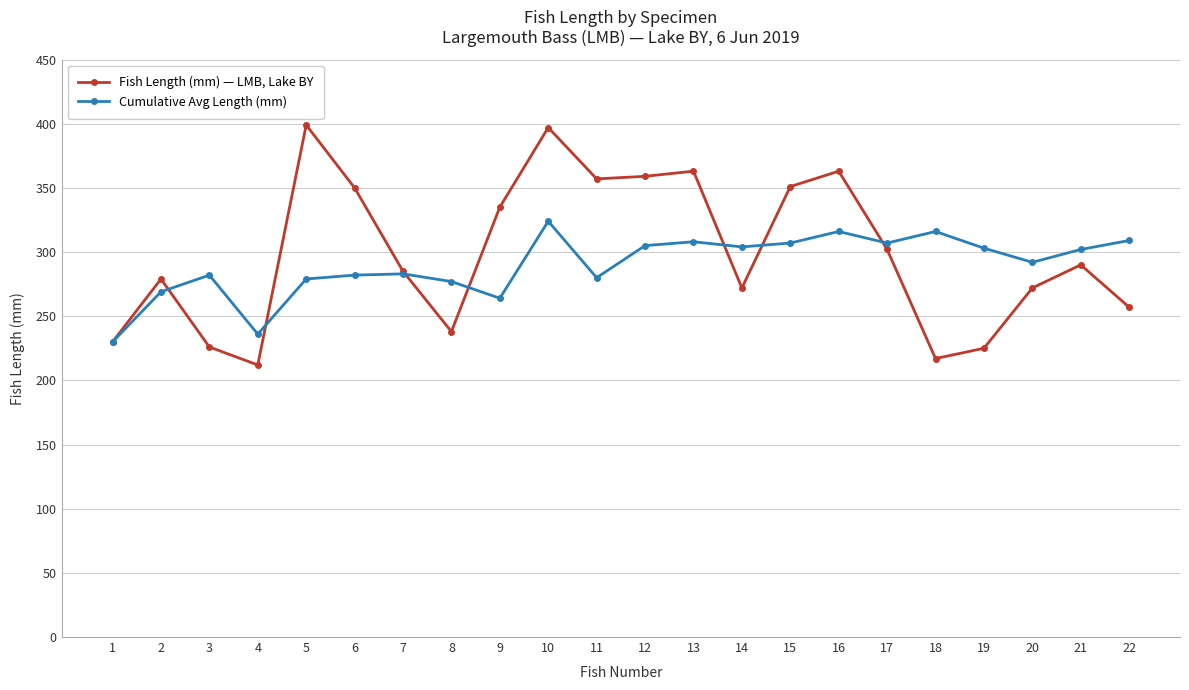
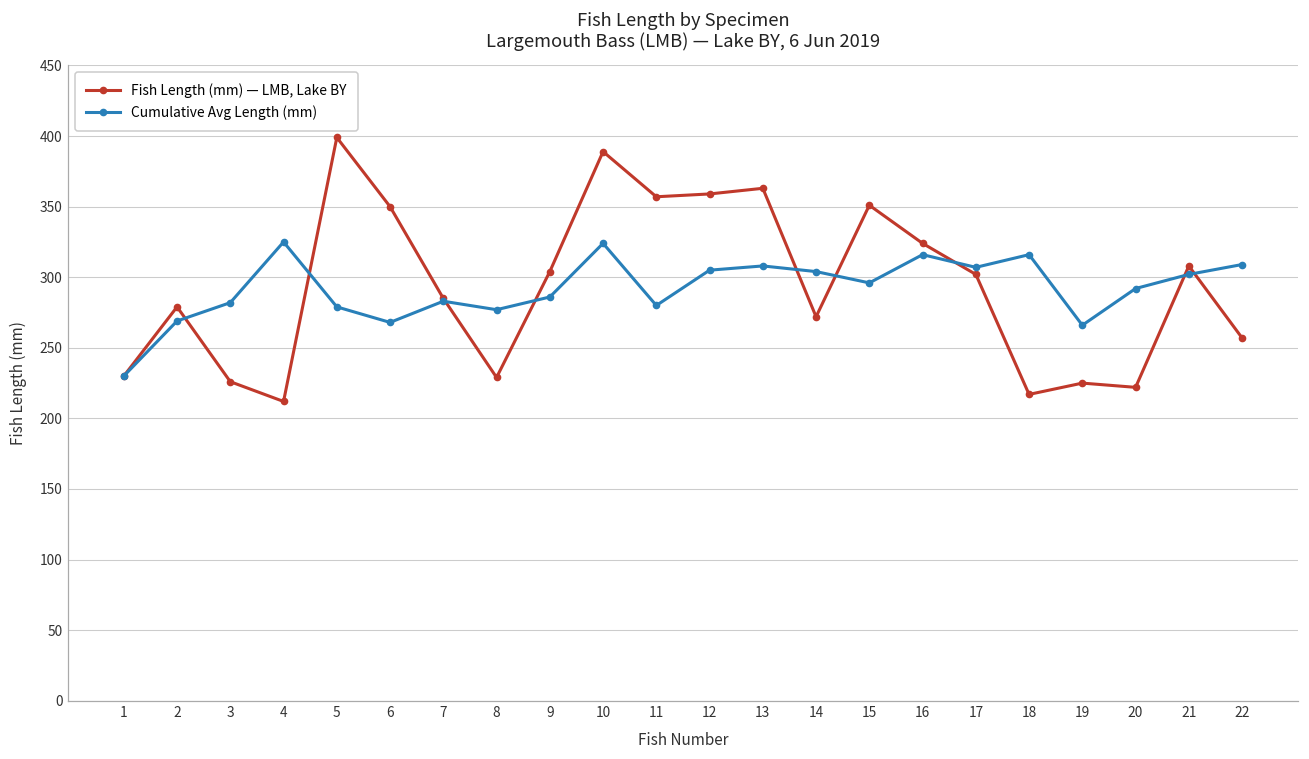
  {
    "Fish Length (mm) — LMB, Lake BY": {
      "2": 279,
      "3": 226,
      "4": 212,
      "5": 399,
      "6": 350,
-     "8": 238,
-     "9": 335,
-     "10": 397,
+     "8": 229,
+     "9": 304,
+     "10": 389,
      "11": 357,
      "12": 359,
      "13": 363,
      "14": 272,
      "15": 351,
-     "16": 363,
+     "16": 324,
      "17": 302,
      "18": 217,
      "19": 225,
-     "20": 272,
-     "21": 290,
+     "20": 222,
+     "21": 308,
      "22": 257
    },
    "Cumulative Avg Length (mm)": {
      "2": 269,
      "3": 282,
-     "4": 236,
+     "4": 325,
      "5": 279,
-     "6": 282,
+     "6": 268,
      "8": 277,
-     "9": 264,
+     "9": 286,
      "10": 324,
      "11": 280,
      "12": 305,
      "13": 308,
      "14": 304,
-     "15": 307,
+     "15": 296,
      "16": 316,
      "17": 307,
      "18": 316,
-     "19": 303,
+     "19": 266,
      "20": 292,
      "21": 302,
      "22": 309
    }
  }
